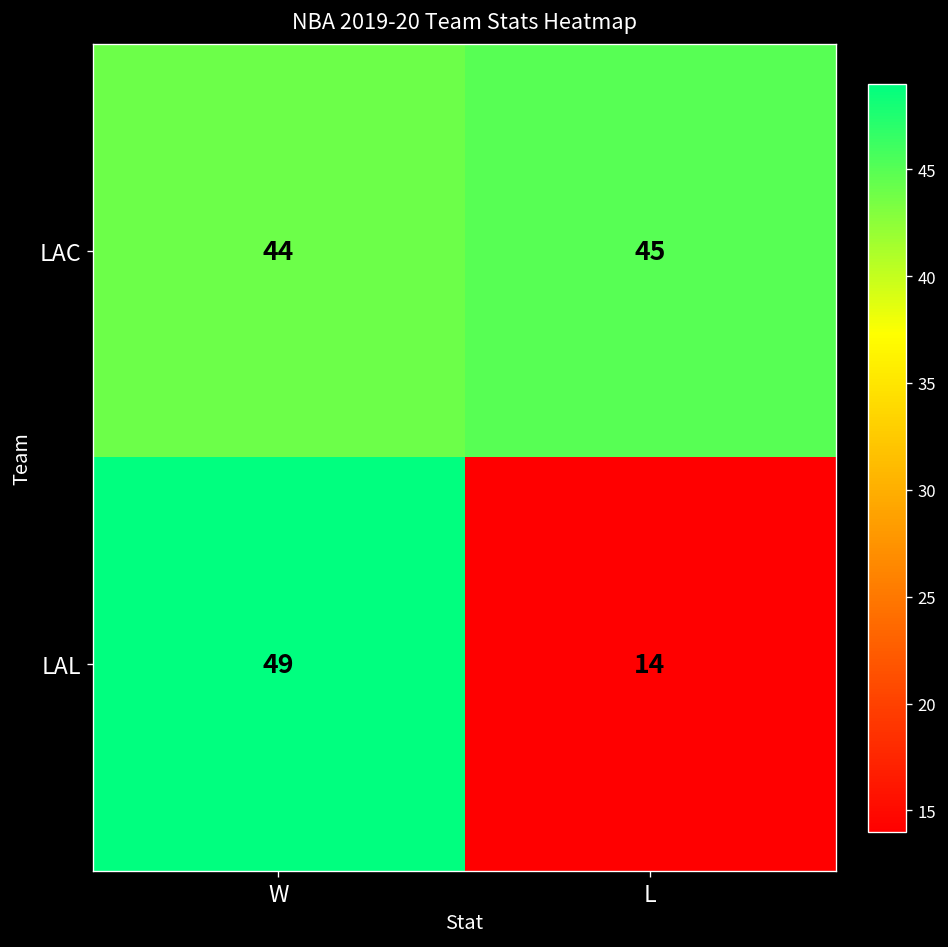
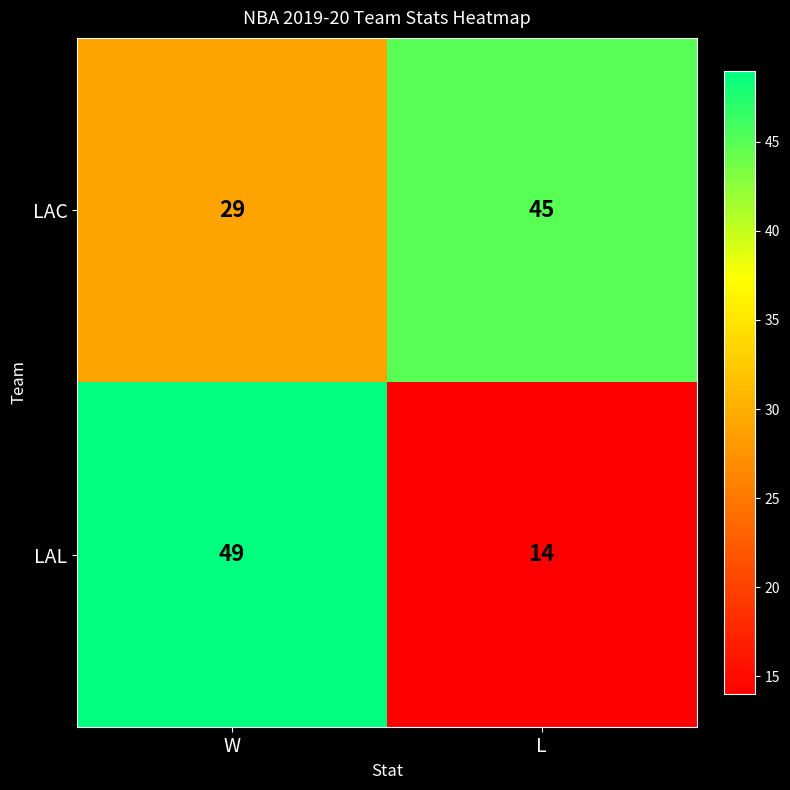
  {
    "LAC": {
-     "W": 44,
+     "W": 29,
      "L": 45
    },
    "LAL": {
      "W": 49,
      "L": 14
    }
  }
